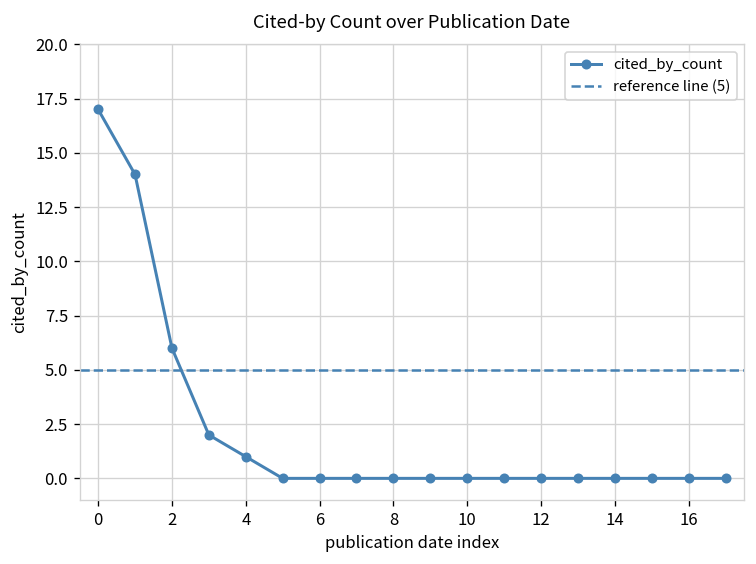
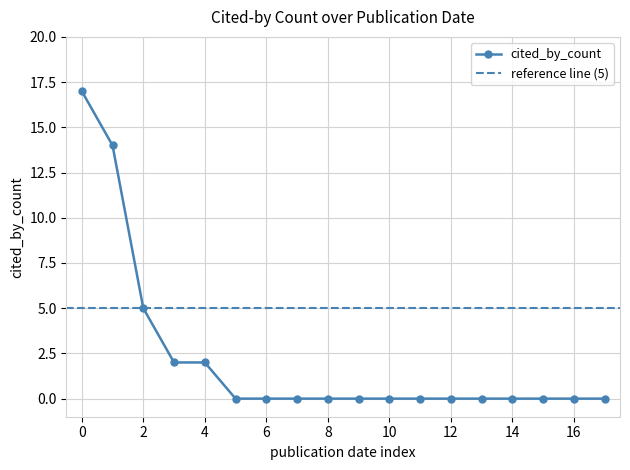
  {
    "0": 17,
-   "2": 6,
-   "4": 1,
+   "2": 5,
+   "4": 2,
    "6": 0,
    "8": 0,
    "10": 0,
    "12": 0,
    "14": 0,
    "16": 0
  }
